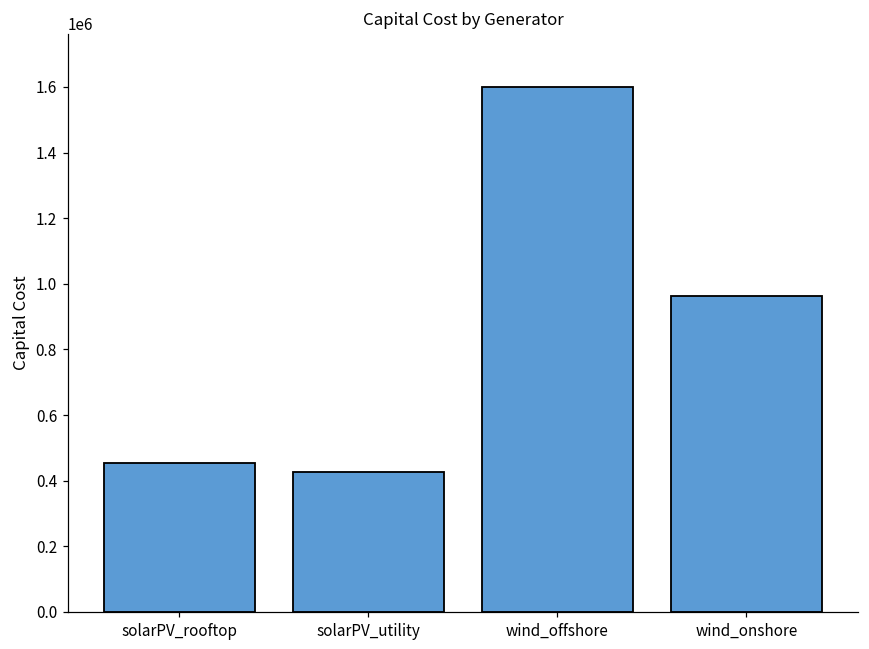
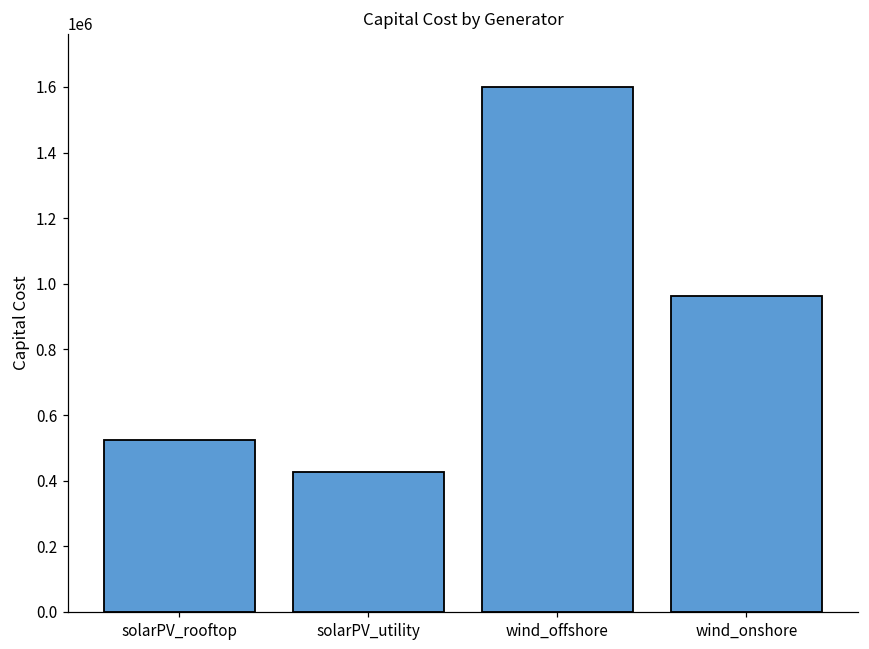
  {
-   "solarPV_rooftop": 450000,
+   "solarPV_rooftop": 530000,
    "solarPV_utility": 430000,
    "wind_offshore": 1600000,
    "wind_onshore": 960000
  }
